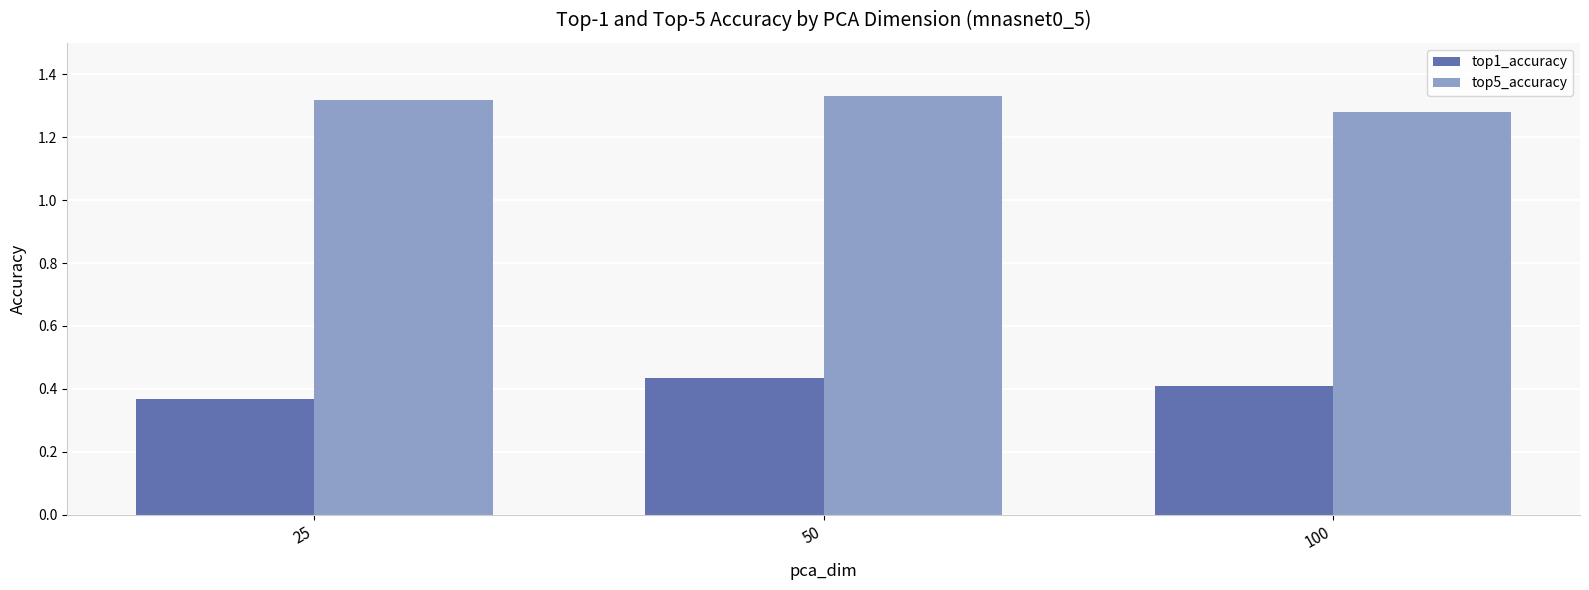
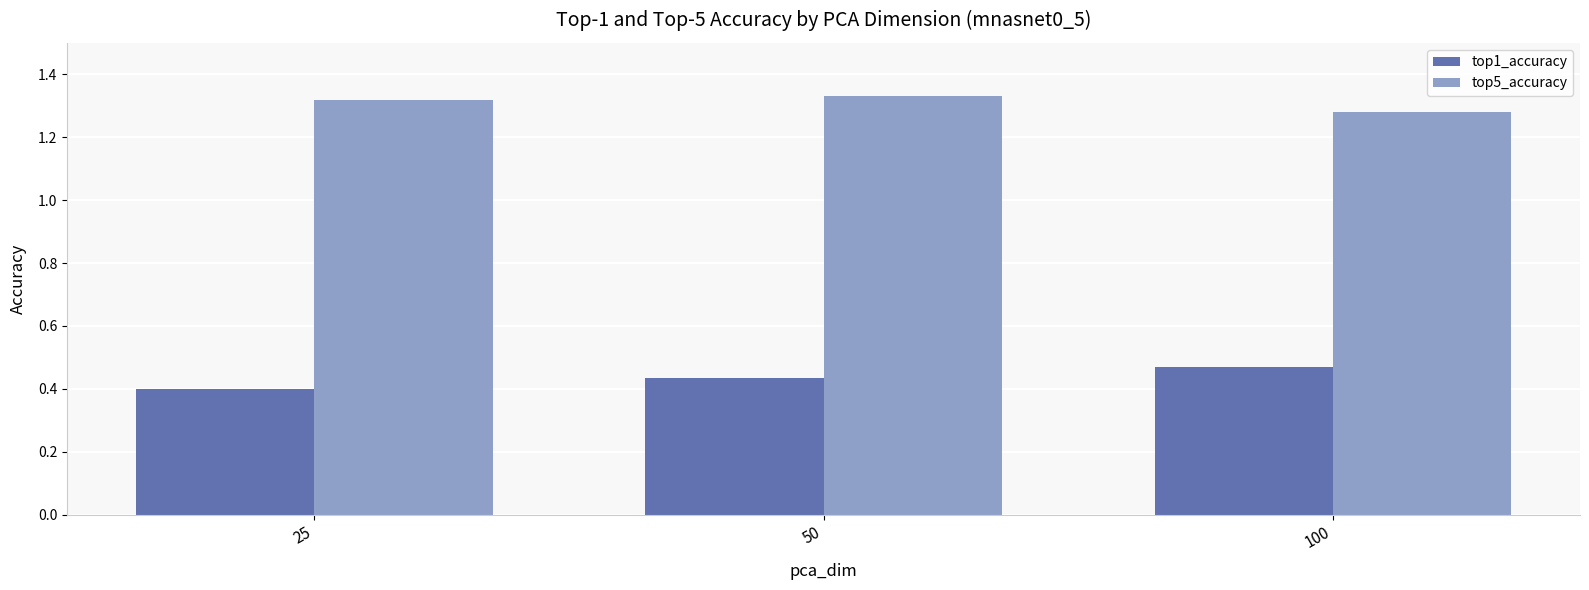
  {
    "top1_accuracy": {
-     "25": 0.37,
+     "25": 0.40,
      "50": 0.44,
-     "100": 0.41
+     "100": 0.47
    },
    "top5_accuracy": {
      "25": 1.32,
      "50": 1.33,
      "100": 1.28
    }
  }
